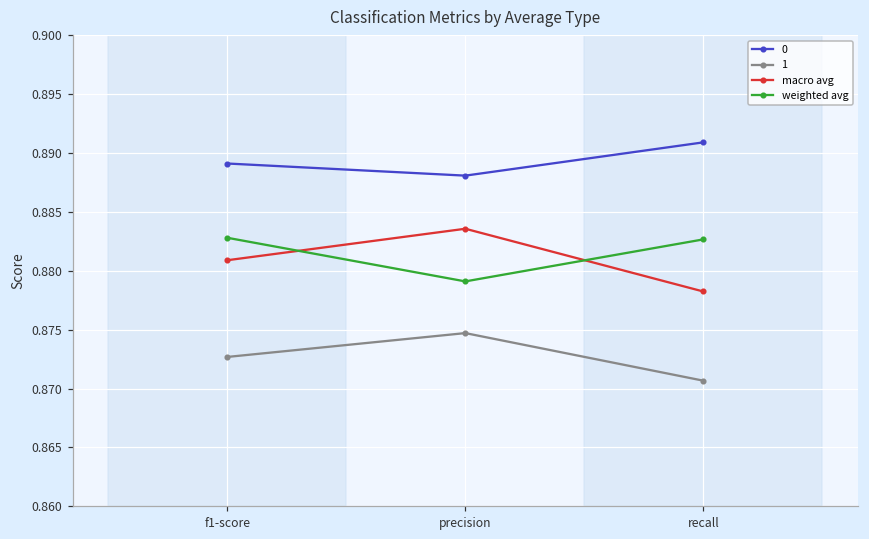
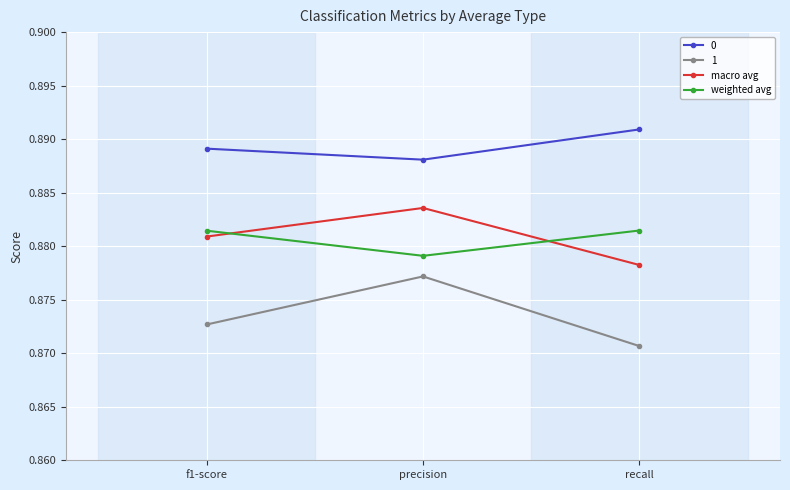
  {
    "0": {
      "f1-score": 0.8891,
      "precision": 0.8881,
      "recall": 0.8909
    },
    "1": {
      "f1-score": 0.8727,
-     "precision": 0.8747,
+     "precision": 0.8772,
      "recall": 0.8707
    },
    "macro avg": {
      "f1-score": 0.8809,
      "precision": 0.8836,
      "recall": 0.8782
    },
    "weighted avg": {
-     "f1-score": 0.8828,
+     "f1-score": 0.8814,
      "precision": 0.8791,
-     "recall": 0.8827
+     "recall": 0.8815
    }
  }
